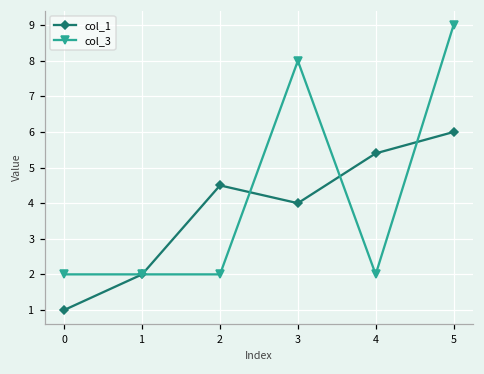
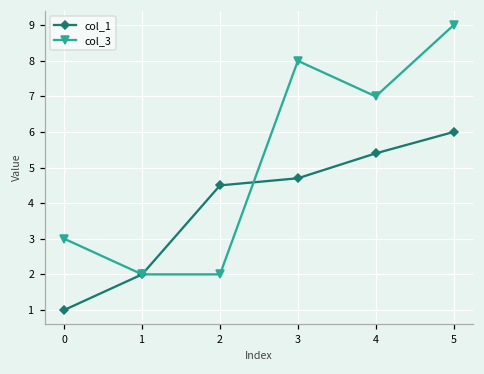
  {
    "col_1": {
      "0": 1.0,
      "2": 4.5,
-     "3": 4.0,
+     "3": 4.7,
      "4": 5.4,
      "5": 6.0
    },
    "col_3": {
-     "0": 2,
+     "0": 3,
      "2": 2,
      "3": 8,
-     "4": 2,
+     "4": 7,
      "5": 9
    }
  }
